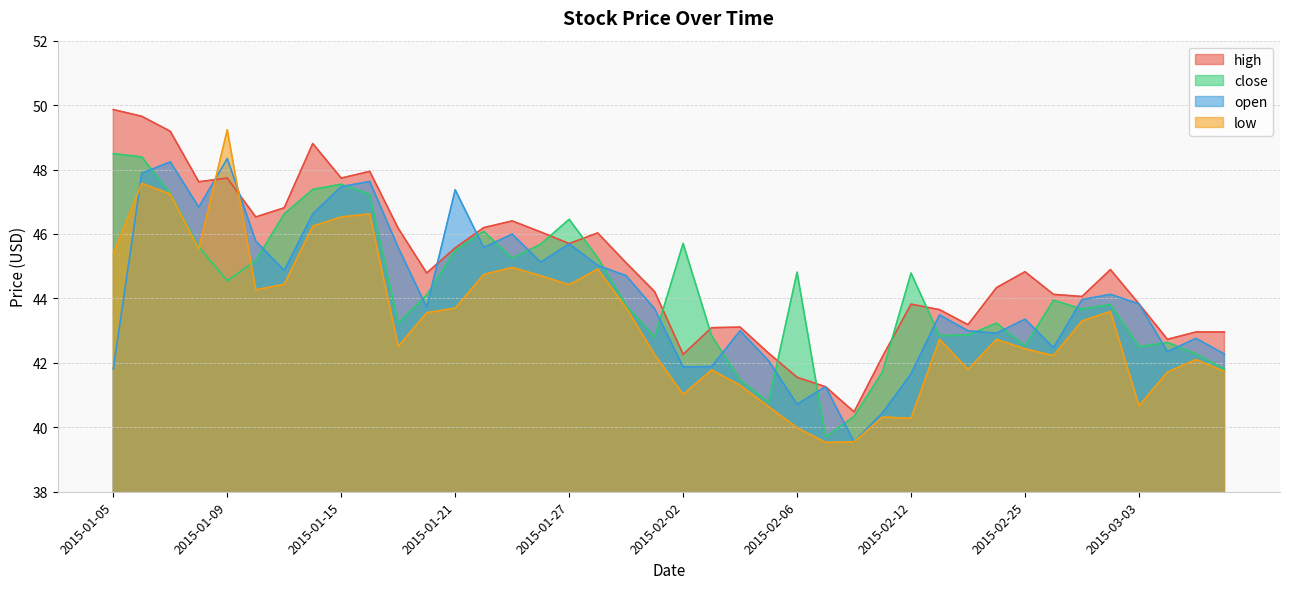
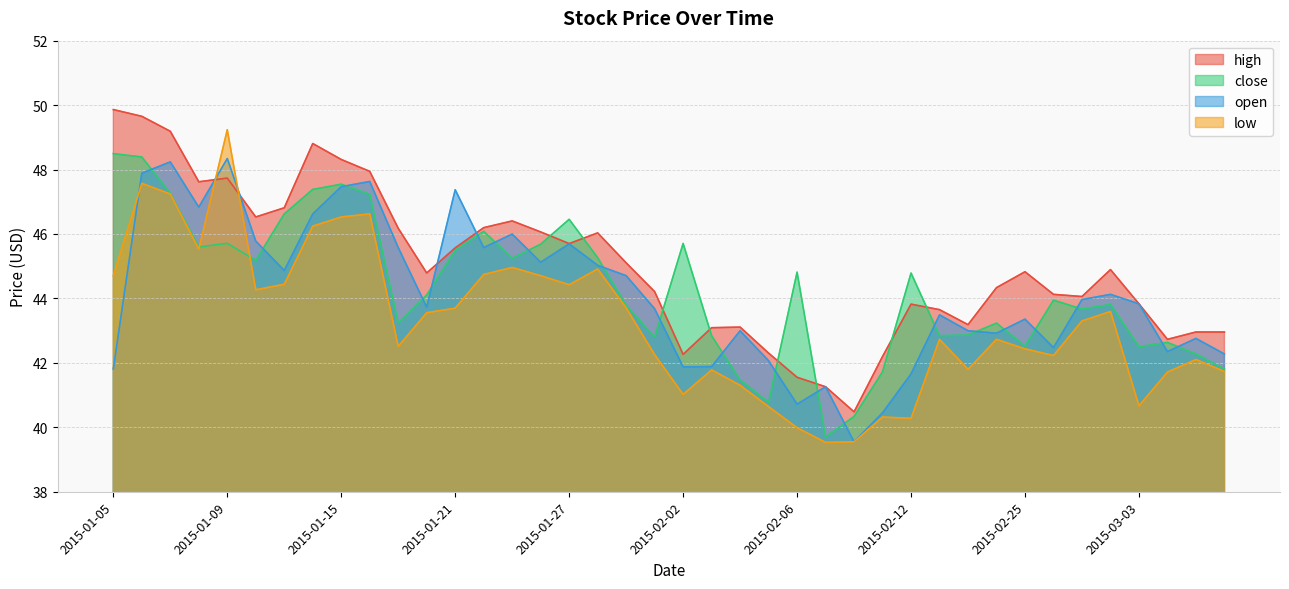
  {
    "high": {
      "2015-01-05": 49.9,
      "2015-01-09": 47.7,
-     "2015-01-15": 47.7,
+     "2015-01-15": 48.3,
      "2015-02-02": 42.3,
      "2015-02-06": 41.6,
      "2015-02-12": 43.8,
      "2015-02-25": 44.8
    },
    "close": {
      "2015-01-05": 48.5,
-     "2015-01-09": 44.5,
+     "2015-01-09": 45.7,
      "2015-01-27": 46.5,
      "2015-02-02": 45.7,
      "2015-02-06": 44.8,
      "2015-02-12": 44.8,
      "2015-02-25": 42.5,
      "2015-03-03": 42.5
    },
    "open": {
      "2015-01-05": 41.8,
      "2015-01-09": 48.3,
      "2015-01-21": 47.4,
      "2015-02-02": 41.9,
      "2015-02-06": 40.7,
      "2015-02-12": 41.7,
      "2015-02-25": 43.4
    },
    "low": {
-     "2015-01-05": 45.4,
+     "2015-01-05": 44.7,
      "2015-01-09": 49.2,
      "2015-01-15": 46.5,
      "2015-01-21": 43.7,
      "2015-01-27": 44.4,
      "2015-02-02": 41.0,
      "2015-02-06": 40.0,
      "2015-02-12": 40.3,
      "2015-02-25": 42.4,
      "2015-03-03": 40.7
    }
  }
